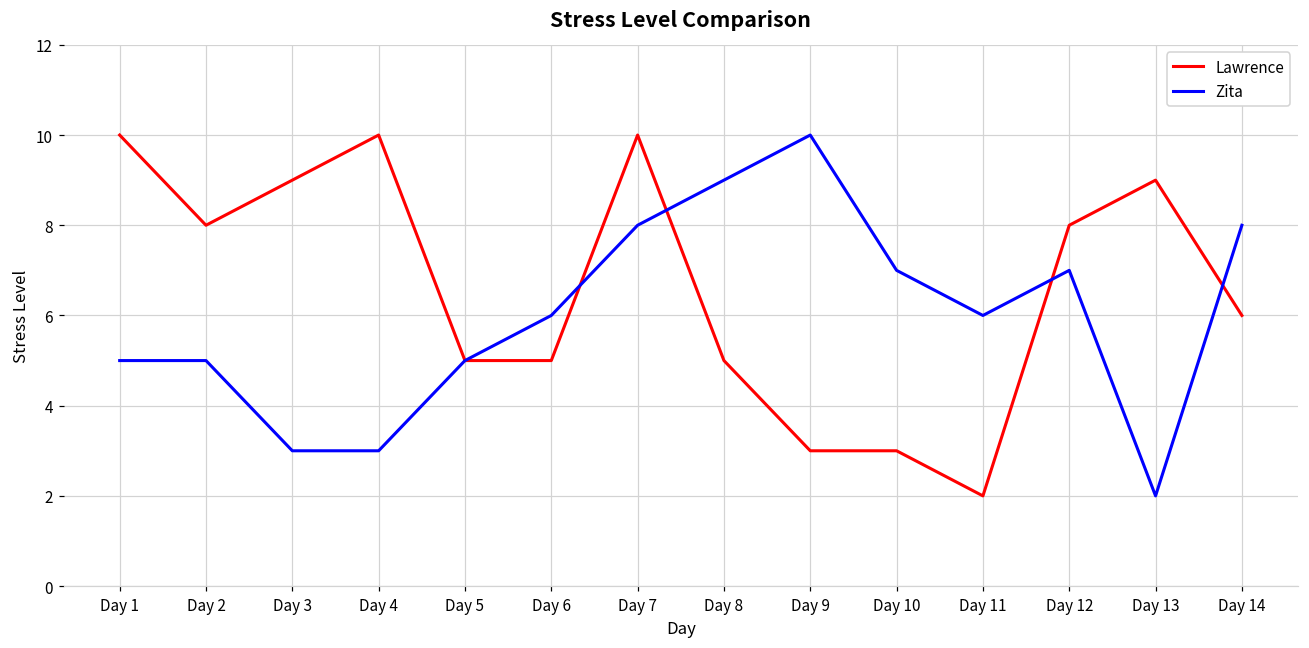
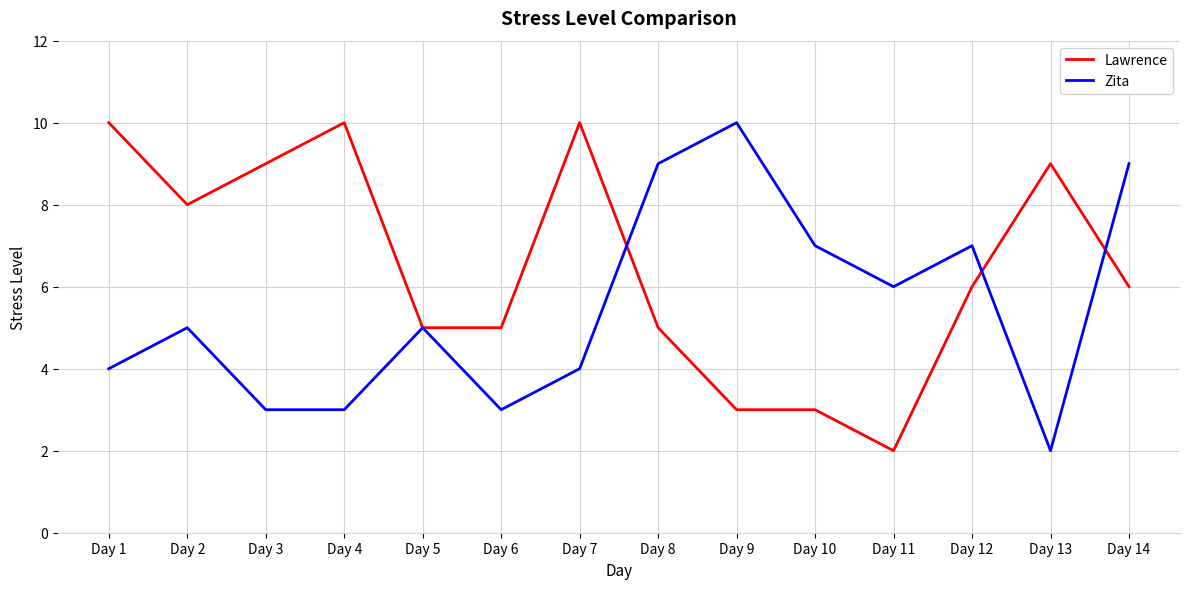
  {
    "Lawrence": {
      "Day 1": 10,
      "Day 2": 8,
      "Day 3": 9,
      "Day 4": 10,
      "Day 6": 5,
      "Day 7": 10,
      "Day 8": 5,
      "Day 9": 3,
      "Day 10": 3,
      "Day 11": 2,
-     "Day 12": 8,
+     "Day 12": 6,
      "Day 13": 9,
      "Day 14": 6
    },
    "Zita": {
-     "Day 1": 5,
+     "Day 1": 4,
      "Day 2": 5,
      "Day 3": 3,
      "Day 4": 3,
-     "Day 6": 6,
-     "Day 7": 8,
+     "Day 6": 3,
+     "Day 7": 4,
      "Day 8": 9,
      "Day 9": 10,
      "Day 10": 7,
      "Day 11": 6,
      "Day 12": 7,
      "Day 13": 2,
-     "Day 14": 8
+     "Day 14": 9
    }
  }
